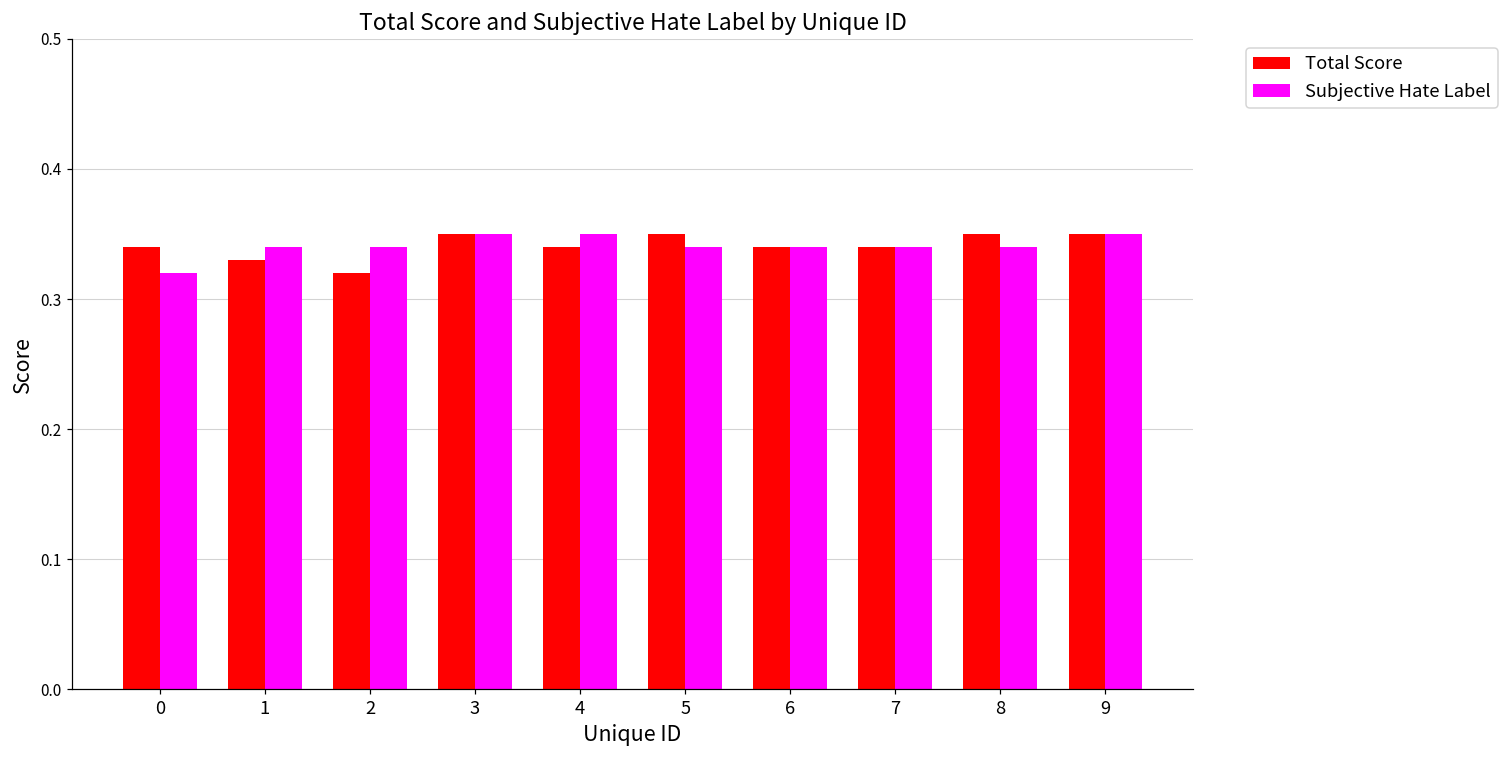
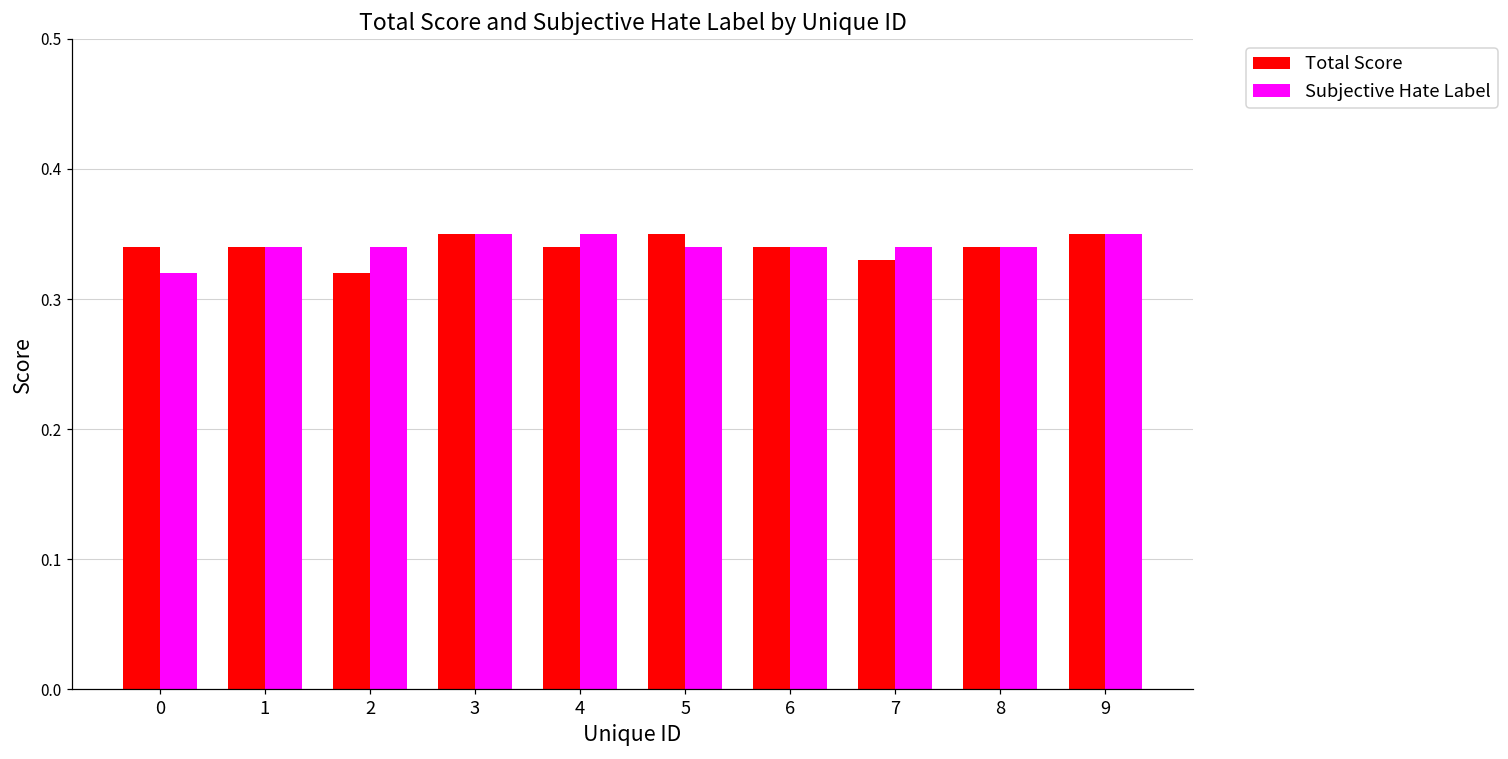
  {
    "Total Score": {
      "0": 0.34,
-     "1": 0.33,
+     "1": 0.34,
      "2": 0.32,
      "3": 0.35,
      "4": 0.34,
      "5": 0.35,
      "6": 0.34,
-     "7": 0.34,
-     "8": 0.35,
+     "7": 0.33,
+     "8": 0.34,
      "9": 0.35
    },
    "Subjective Hate Label": {
      "0": 0.32,
      "1": 0.34,
      "2": 0.34,
      "3": 0.35,
      "4": 0.35,
      "5": 0.34,
      "6": 0.34,
      "7": 0.34,
      "8": 0.34,
      "9": 0.35
    }
  }
